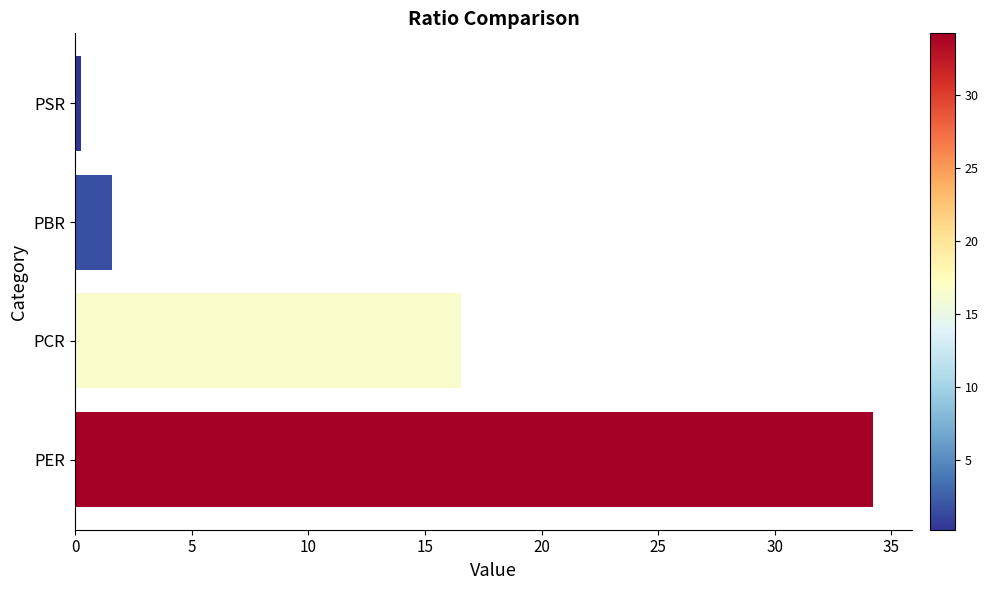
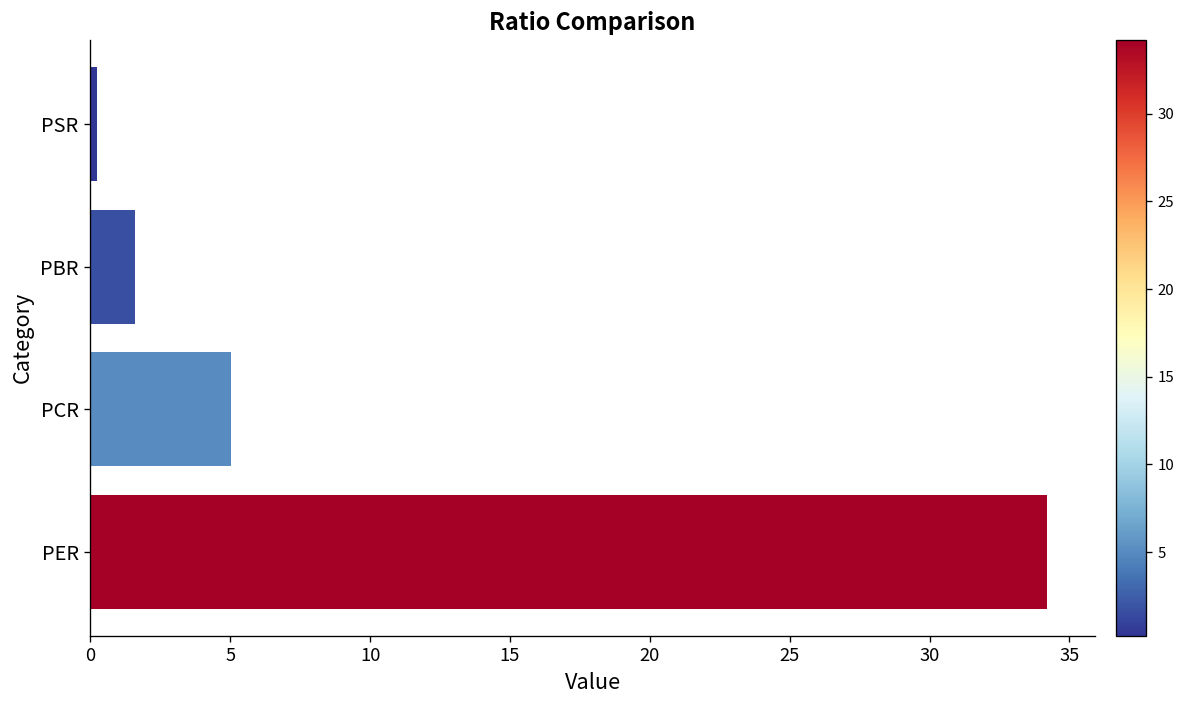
  {
    "PSR": 0.2,
    "PBR": 1.6,
-   "PCR": 16.5,
+   "PCR": 5.0,
    "PER": 34.2
  }
